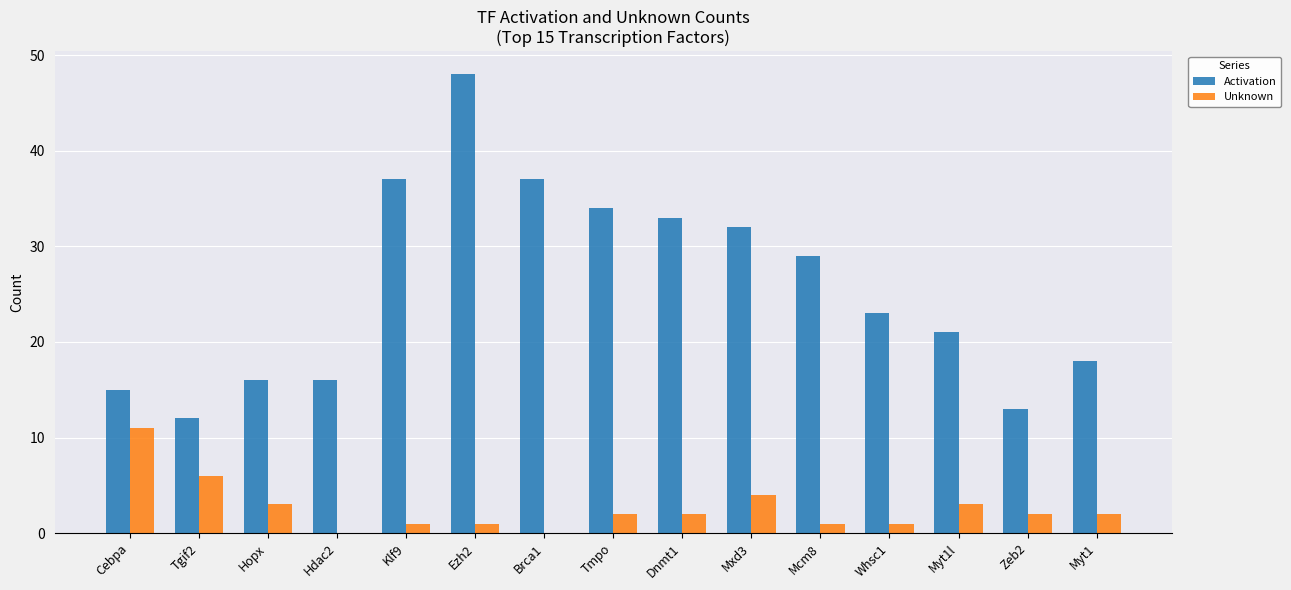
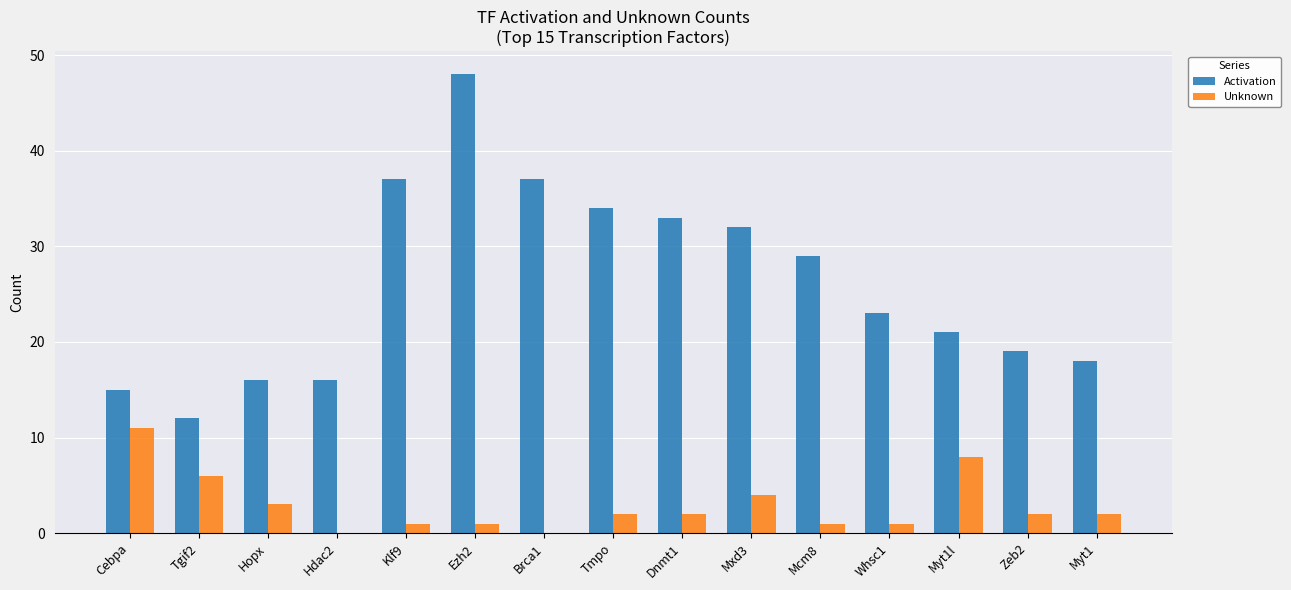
  {
    "Activation": {
      "Cebpa": 15,
      "Tgif2": 12,
      "Hopx": 16,
      "Hdac2": 16,
      "Klf9": 37,
      "Ezh2": 48,
      "Brca1": 37,
      "Tmpo": 34,
      "Dnmt1": 33,
      "Mxd3": 32,
      "Mcm8": 29,
      "Whsc1": 23,
      "Myt1l": 21,
-     "Zeb2": 13,
+     "Zeb2": 19,
      "Myt1": 18
    },
    "Unknown": {
      "Cebpa": 11,
      "Tgif2": 6,
      "Hopx": 3,
      "Hdac2": 0,
      "Klf9": 1,
      "Ezh2": 1,
      "Brca1": 0,
      "Tmpo": 2,
      "Dnmt1": 2,
      "Mxd3": 4,
      "Mcm8": 1,
      "Whsc1": 1,
-     "Myt1l": 3,
+     "Myt1l": 8,
      "Zeb2": 2,
      "Myt1": 2
    }
  }
